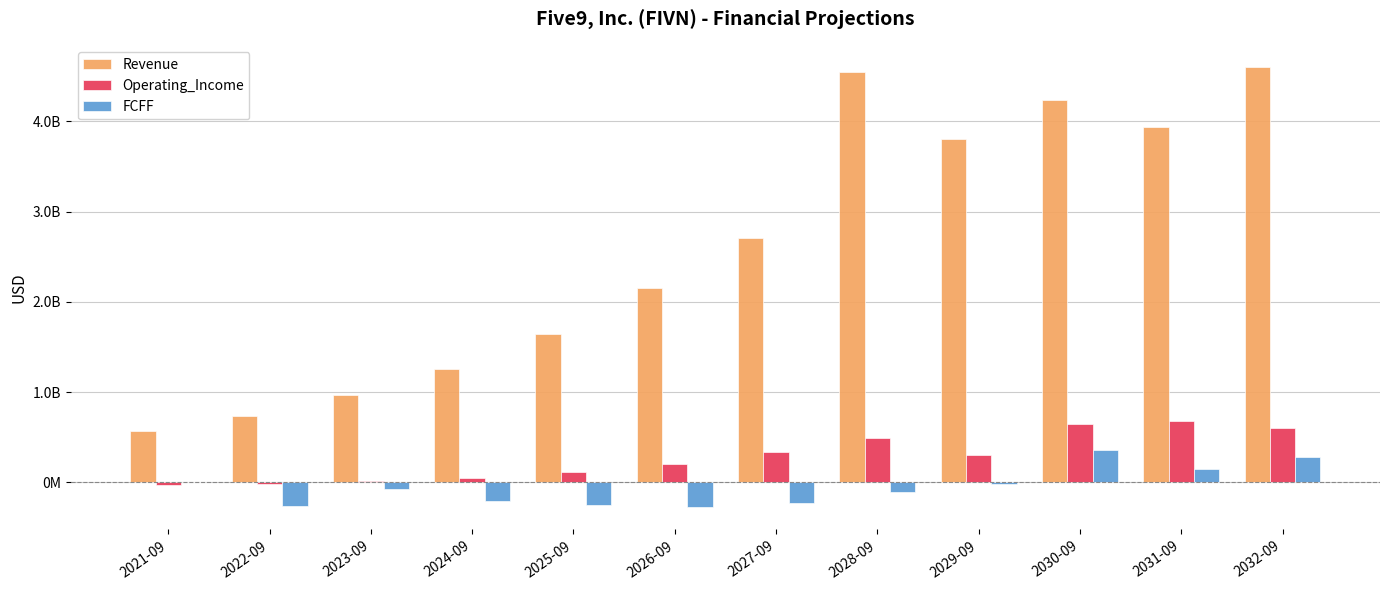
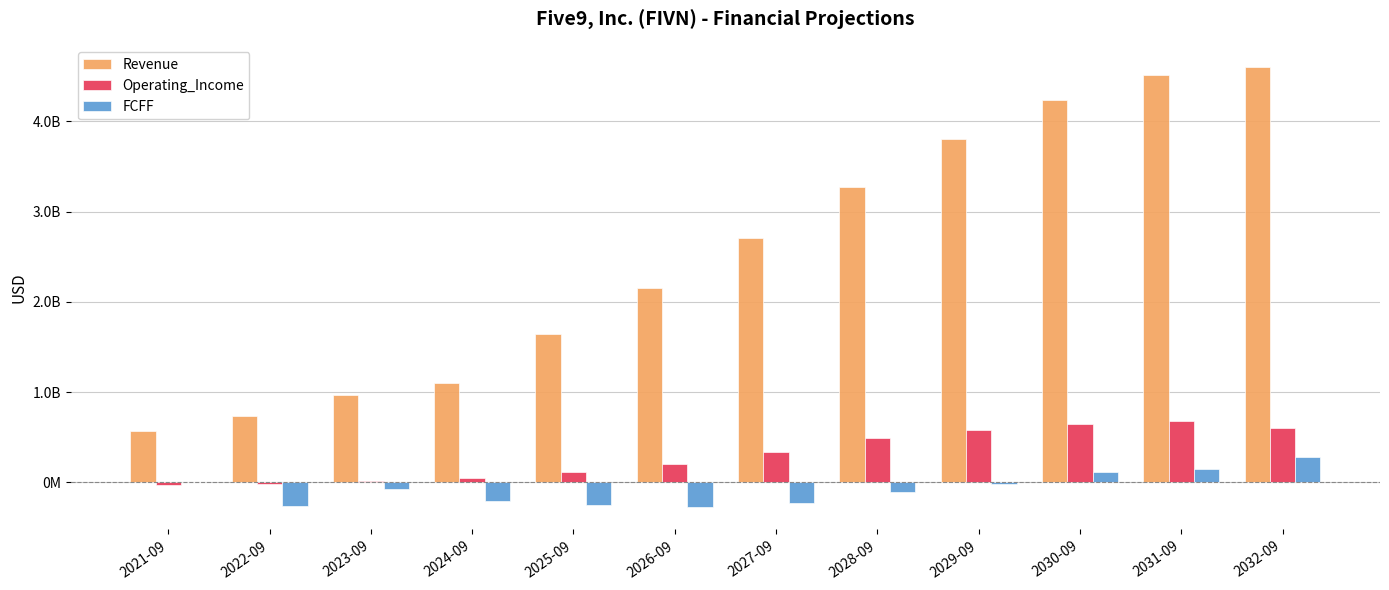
  {
    "Revenue": {
      "2021-09": 600000000,
      "2022-09": 700000000,
      "2023-09": 1000000000,
-     "2024-09": 1300000000,
+     "2024-09": 1100000000,
      "2025-09": 1600000000,
      "2026-09": 2200000000,
      "2027-09": 2700000000,
-     "2028-09": 4500000000,
+     "2028-09": 3300000000,
      "2029-09": 3800000000,
      "2030-09": 4200000000,
-     "2031-09": 3900000000,
+     "2031-09": 4500000000,
      "2032-09": 4600000000
    },
    "Operating_Income": {
      "2024-09": 0,
      "2025-09": 100000000,
      "2026-09": 200000000,
      "2027-09": 300000000,
      "2028-09": 500000000,
-     "2029-09": 300000000,
+     "2029-09": 600000000,
      "2030-09": 600000000,
      "2031-09": 700000000,
      "2032-09": 600000000
    },
    "FCFF": {
      "2021-09": 0,
      "2022-09": -300000000,
      "2023-09": -100000000,
      "2024-09": -200000000,
      "2025-09": -200000000,
      "2026-09": -300000000,
      "2027-09": -200000000,
      "2028-09": -100000000,
-     "2030-09": 400000000,
+     "2030-09": 100000000,
      "2031-09": 200000000,
      "2032-09": 300000000
    }
  }
